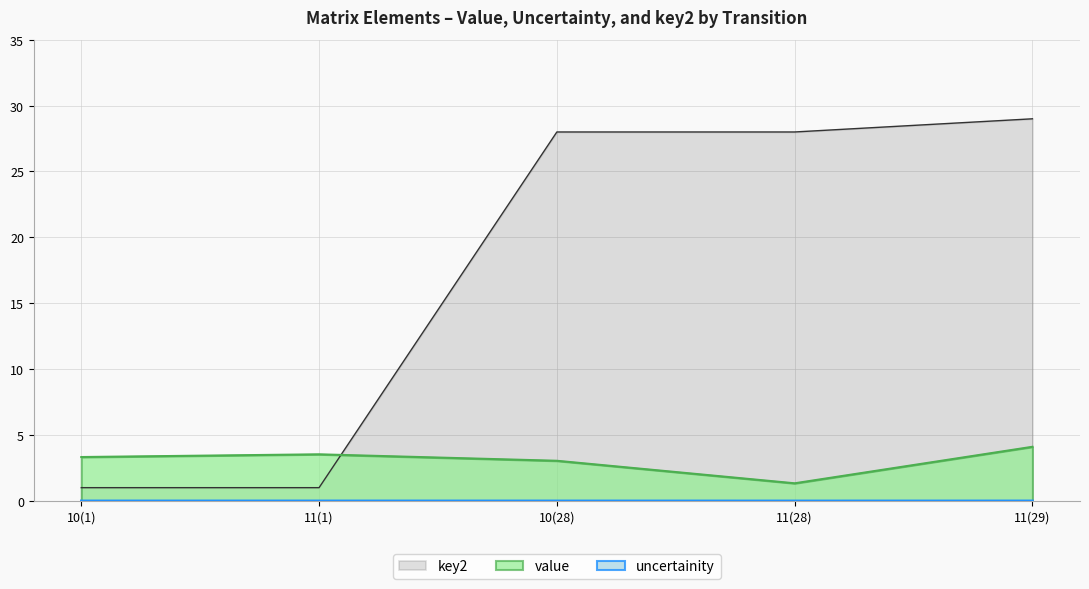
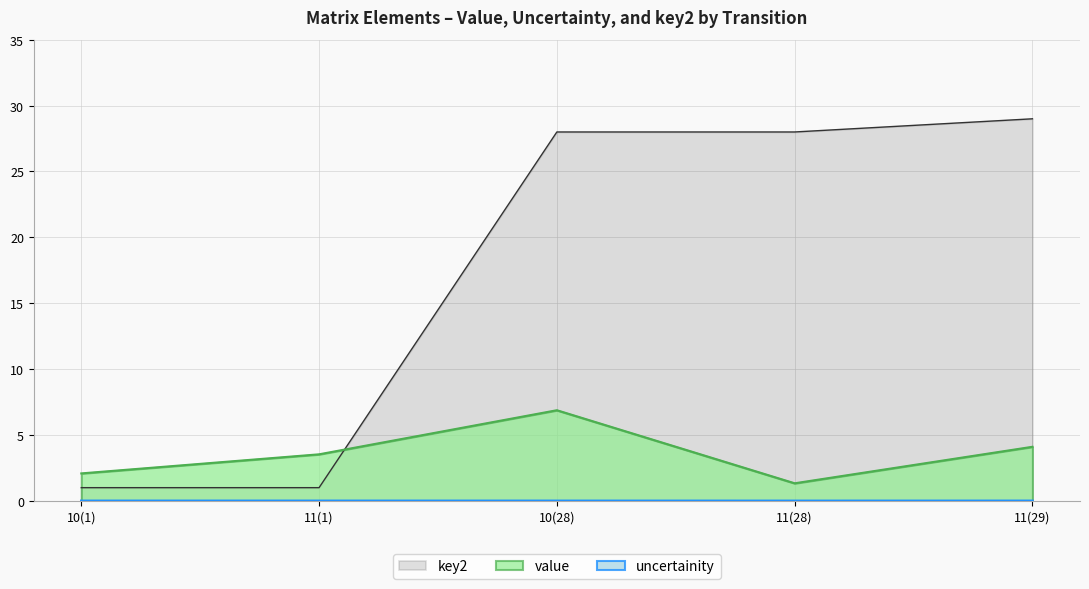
  {
    "value": {
-     "10(1)": 3.3,
+     "10(1)": 2.1,
      "11(1)": 3.5,
-     "10(28)": 3.0,
+     "10(28)": 6.9,
      "11(28)": 1.3,
      "11(29)": 4.1
    }
  }
